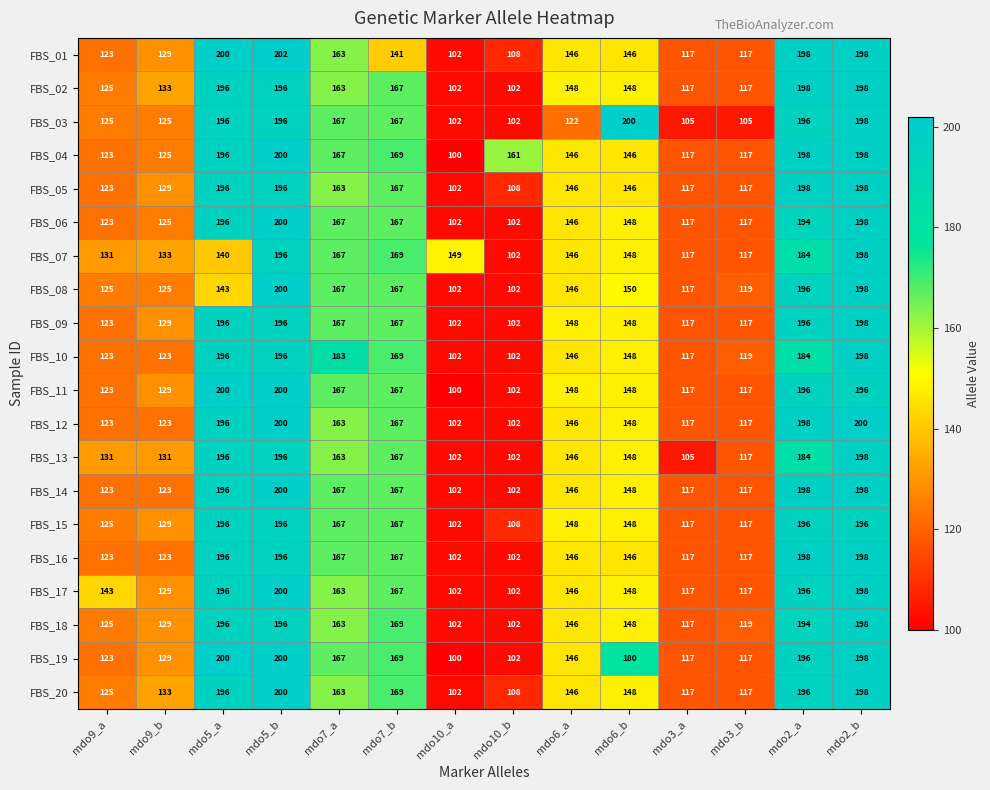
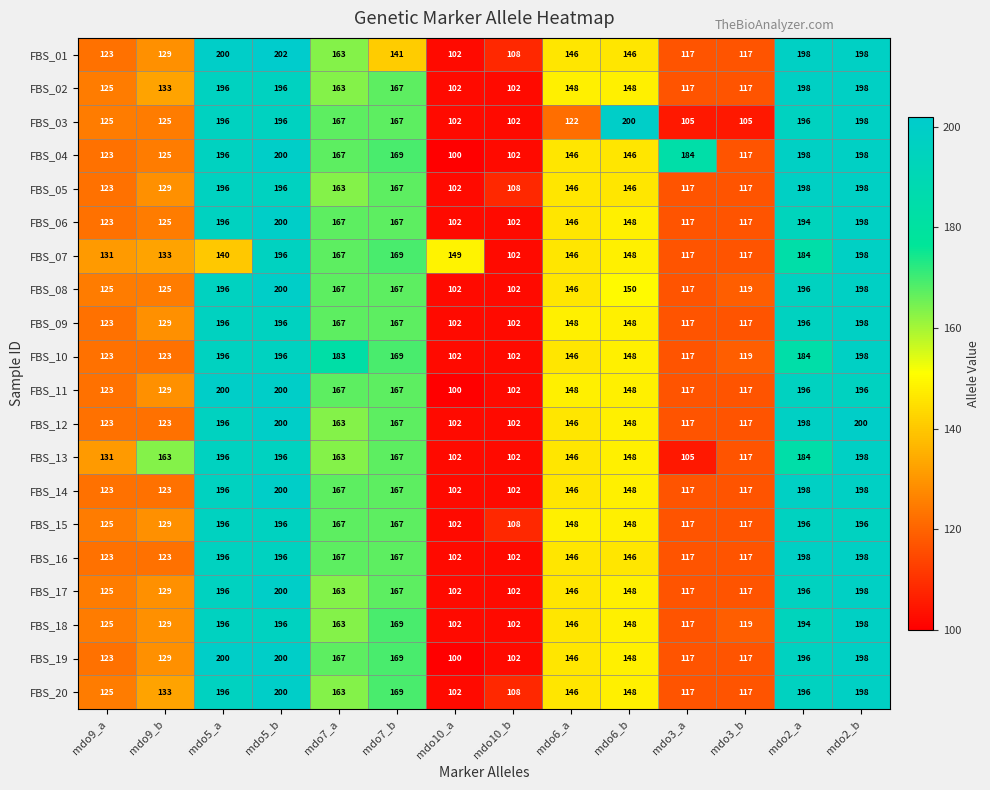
  {
    "FBS_04": {
      "mdo9_a": 123,
      "mdo9_b": 125,
      "mdo5_a": 196,
      "mdo5_b": 200,
      "mdo7_a": 167,
      "mdo7_b": 169,
      "mdo10_a": 100,
-     "mdo10_b": 161,
+     "mdo10_b": 102,
      "mdo6_a": 146,
      "mdo6_b": 146,
-     "mdo3_a": 117,
+     "mdo3_a": 184,
      "mdo3_b": 117,
      "mdo2_a": 198,
      "mdo2_b": 198
    },
    "FBS_08": {
      "mdo9_a": 125,
      "mdo9_b": 125,
-     "mdo5_a": 143,
+     "mdo5_a": 196,
      "mdo5_b": 200,
      "mdo7_a": 167,
      "mdo7_b": 167,
      "mdo10_a": 102,
      "mdo10_b": 102,
      "mdo6_a": 146,
      "mdo6_b": 150,
      "mdo3_a": 117,
      "mdo3_b": 119,
      "mdo2_a": 196,
      "mdo2_b": 198
    },
    "FBS_13": {
      "mdo9_a": 131,
-     "mdo9_b": 131,
+     "mdo9_b": 163,
      "mdo5_a": 196,
      "mdo5_b": 196,
      "mdo7_a": 163,
      "mdo7_b": 167,
      "mdo10_a": 102,
      "mdo10_b": 102,
      "mdo6_a": 146,
      "mdo6_b": 148,
      "mdo3_a": 105,
      "mdo3_b": 117,
      "mdo2_a": 184,
      "mdo2_b": 198
    },
    "FBS_17": {
-     "mdo9_a": 143,
+     "mdo9_a": 125,
      "mdo9_b": 129,
      "mdo5_a": 196,
      "mdo5_b": 200,
      "mdo7_a": 163,
      "mdo7_b": 167,
      "mdo10_a": 102,
      "mdo10_b": 102,
      "mdo6_a": 146,
      "mdo6_b": 148,
      "mdo3_a": 117,
      "mdo3_b": 117,
      "mdo2_a": 196,
      "mdo2_b": 198
    },
    "FBS_19": {
      "mdo9_a": 123,
      "mdo9_b": 129,
      "mdo5_a": 200,
      "mdo5_b": 200,
      "mdo7_a": 167,
      "mdo7_b": 169,
      "mdo10_a": 100,
      "mdo10_b": 102,
      "mdo6_a": 146,
-     "mdo6_b": 180,
+     "mdo6_b": 148,
      "mdo3_a": 117,
      "mdo3_b": 117,
      "mdo2_a": 196,
      "mdo2_b": 198
    }
  }
